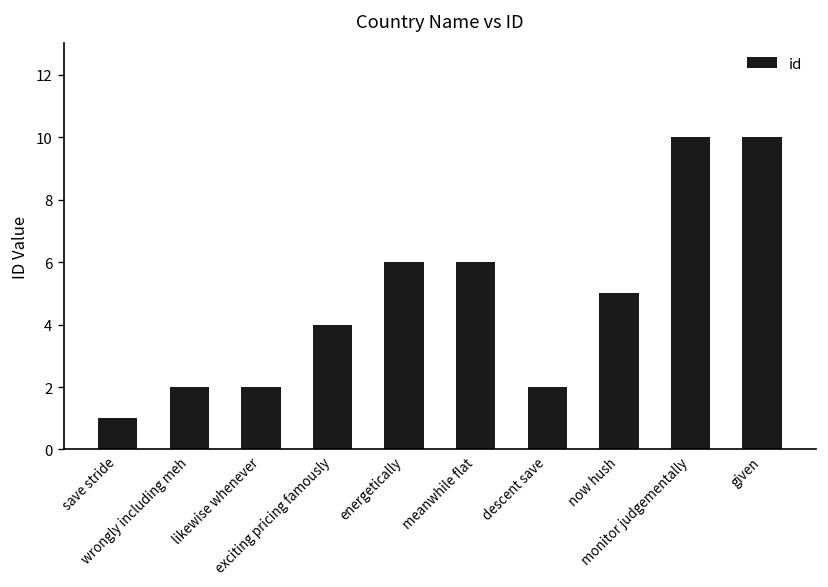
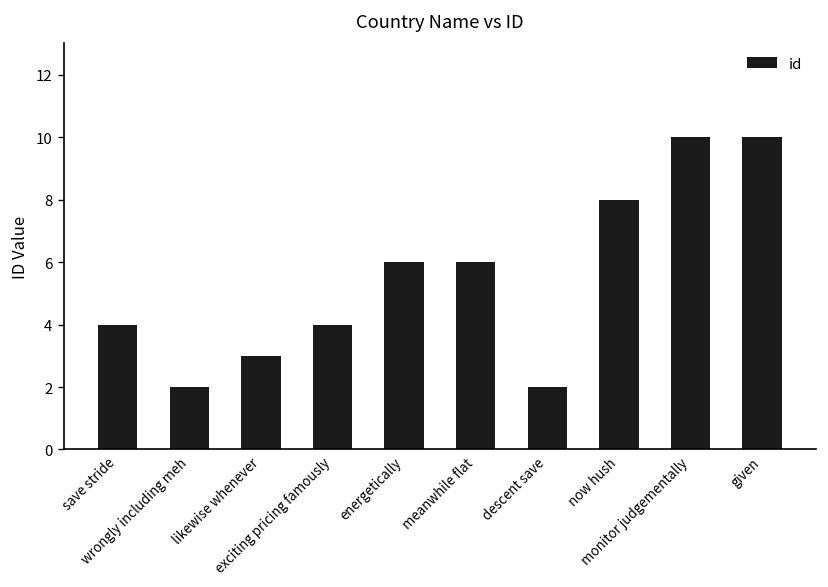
  {
-   "save stride": 1,
+   "save stride": 4,
    "wrongly including meh": 2,
-   "likewise whenever": 2,
+   "likewise whenever": 3,
    "exciting pricing famously": 4,
    "energetically": 6,
    "meanwhile flat": 6,
    "descent save": 2,
-   "now hush": 5,
+   "now hush": 8,
    "monitor judgementally": 10,
    "given": 10
  }
